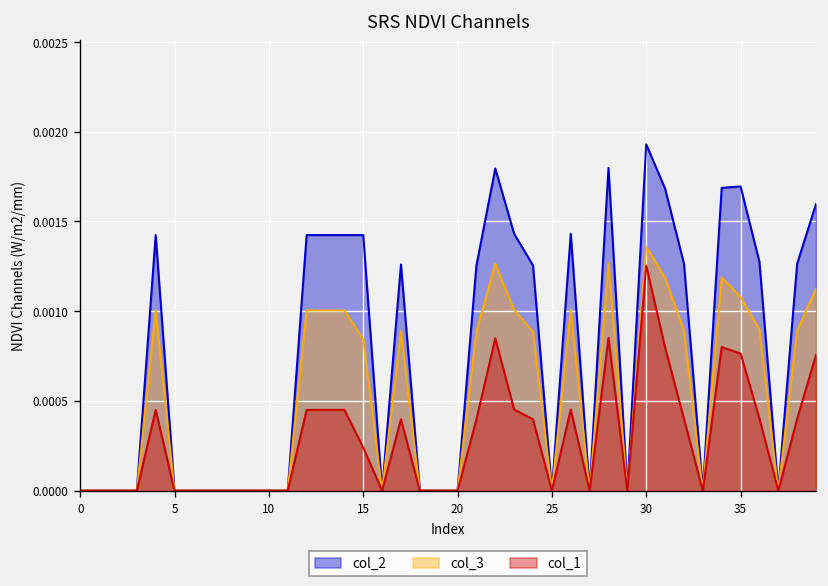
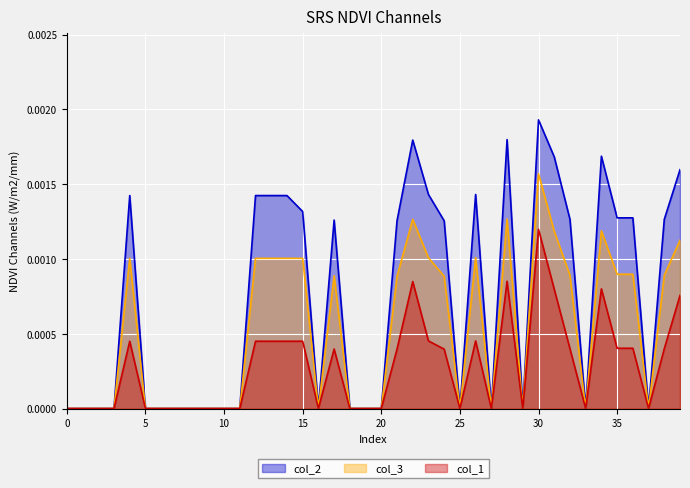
  {
    "col_2": {
-     "15": 0.00142,
+     "15": 0.00132,
      "30": 0.00193,
-     "35": 0.00170
+     "35": 0.00128
    },
    "col_3": {
-     "15": 0.00085,
-     "30": 0.00136,
-     "35": 0.00108
+     "15": 0.00100,
+     "30": 0.00157,
+     "35": 0.00090
    },
    "col_1": {
-     "15": 0.00024,
-     "30": 0.00125,
-     "35": 0.00076
+     "15": 0.00045,
+     "30": 0.00120,
+     "35": 0.00040
    }
  }
